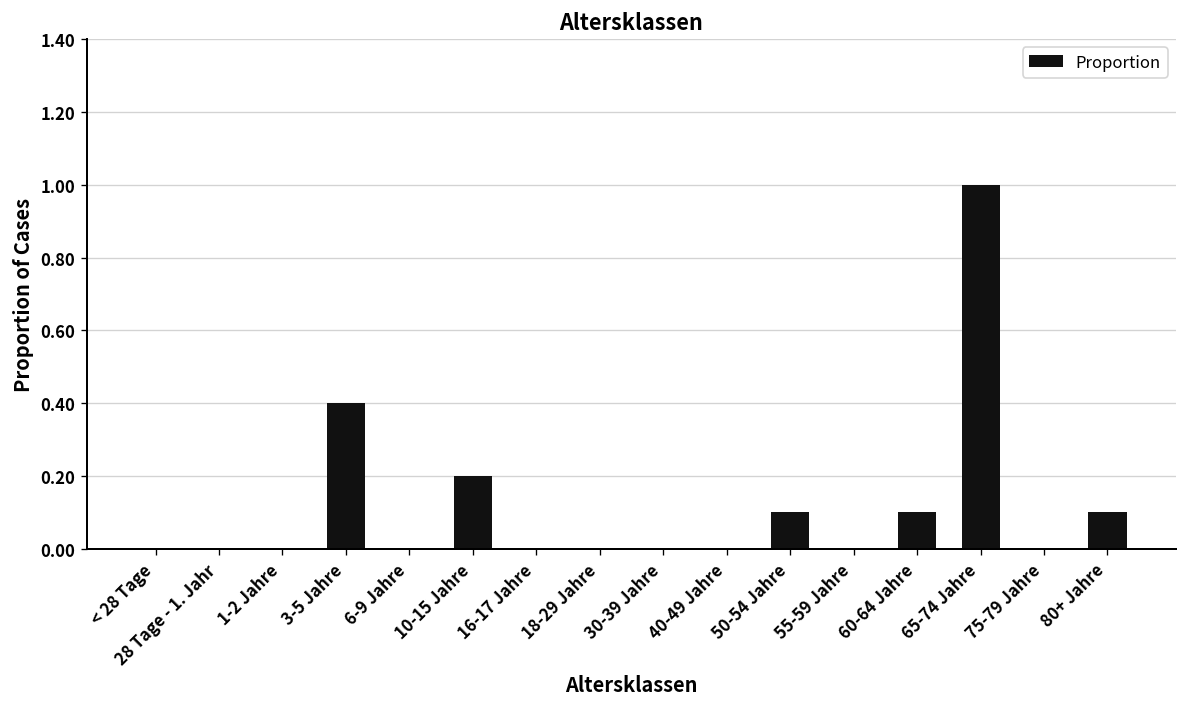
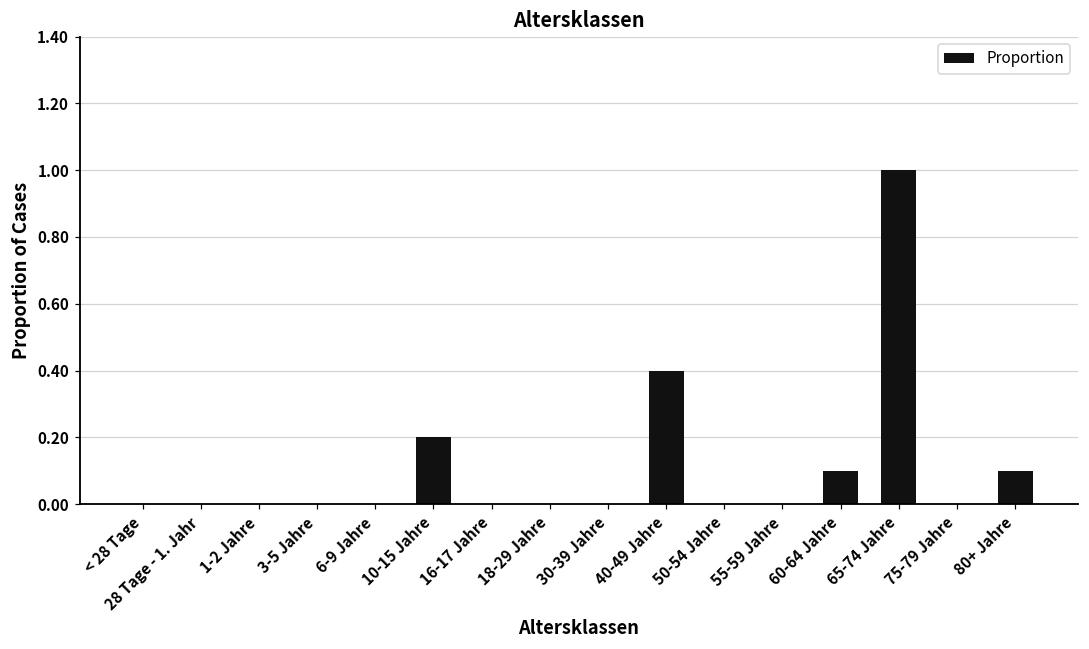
  {
    "< 28 Tage": 0.0,
    "28 Tage - 1. Jahr": 0.0,
    "1-2 Jahre": 0.0,
-   "3-5 Jahre": 0.4,
+   "3-5 Jahre": 0.0,
    "6-9 Jahre": 0.0,
    "10-15 Jahre": 0.2,
    "16-17 Jahre": 0.0,
    "18-29 Jahre": 0.0,
    "30-39 Jahre": 0.0,
-   "40-49 Jahre": 0.0,
-   "50-54 Jahre": 0.1,
+   "40-49 Jahre": 0.4,
+   "50-54 Jahre": 0.0,
    "55-59 Jahre": 0.0,
    "60-64 Jahre": 0.1,
    "65-74 Jahre": 1.0,
    "75-79 Jahre": 0.0,
    "80+ Jahre": 0.1
  }
